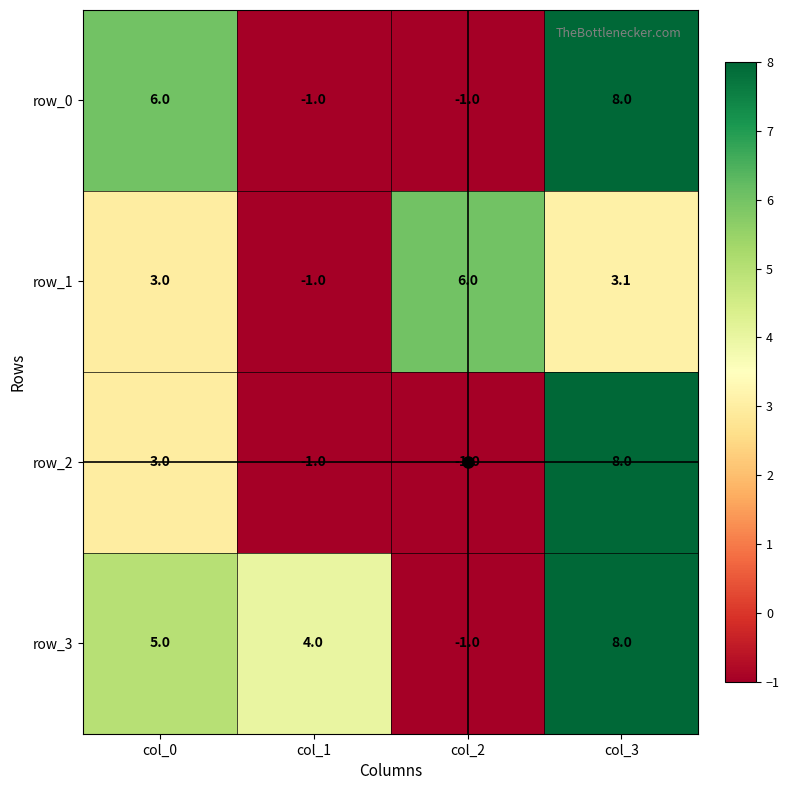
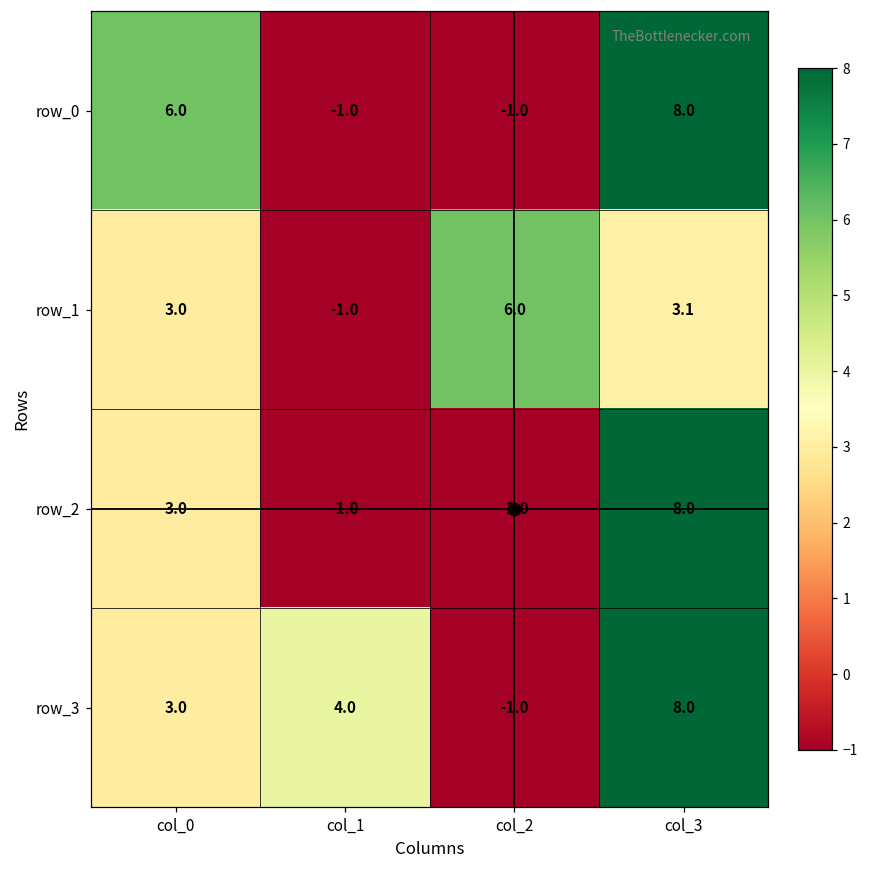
  {
    "row_0": {
      "col_0": 6.0,
      "col_1": -1.0,
      "col_2": -1.0,
      "col_3": 8.0
    },
    "row_1": {
      "col_0": 3.0,
      "col_1": -1.0,
      "col_2": 6.0,
      "col_3": 3.1
    },
    "row_2": {
      "col_0": 3.0,
      "col_1": -1.0,
      "col_3": 8.0
    },
    "row_3": {
-     "col_0": 5.0,
+     "col_0": 3.0,
      "col_1": 4.0,
      "col_2": -1.0,
      "col_3": 8.0
    }
  }
